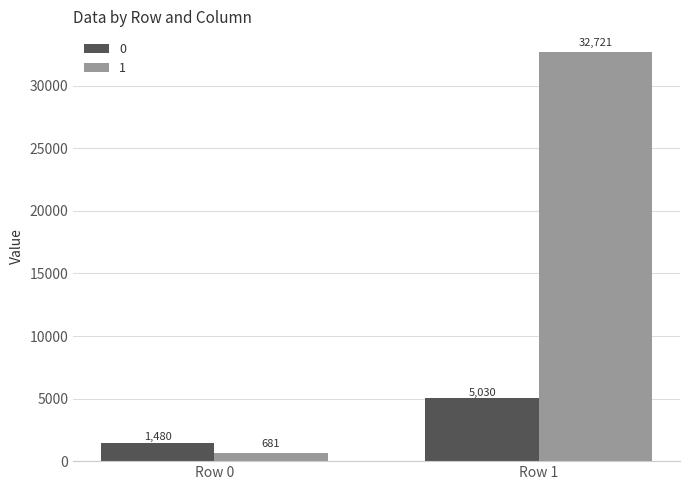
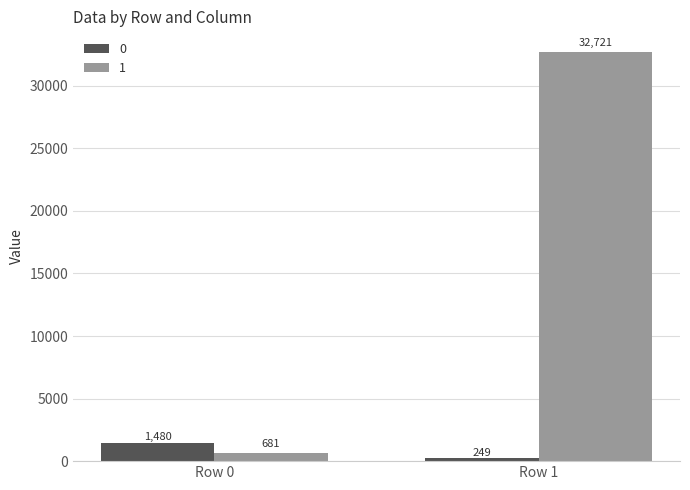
  {
    "0": {
      "Row 0": "1,480",
-     "Row 1": "5,030"
+     "Row 1": "249"
    },
    "1": {
      "Row 0": "681",
      "Row 1": "32,721"
    }
  }
